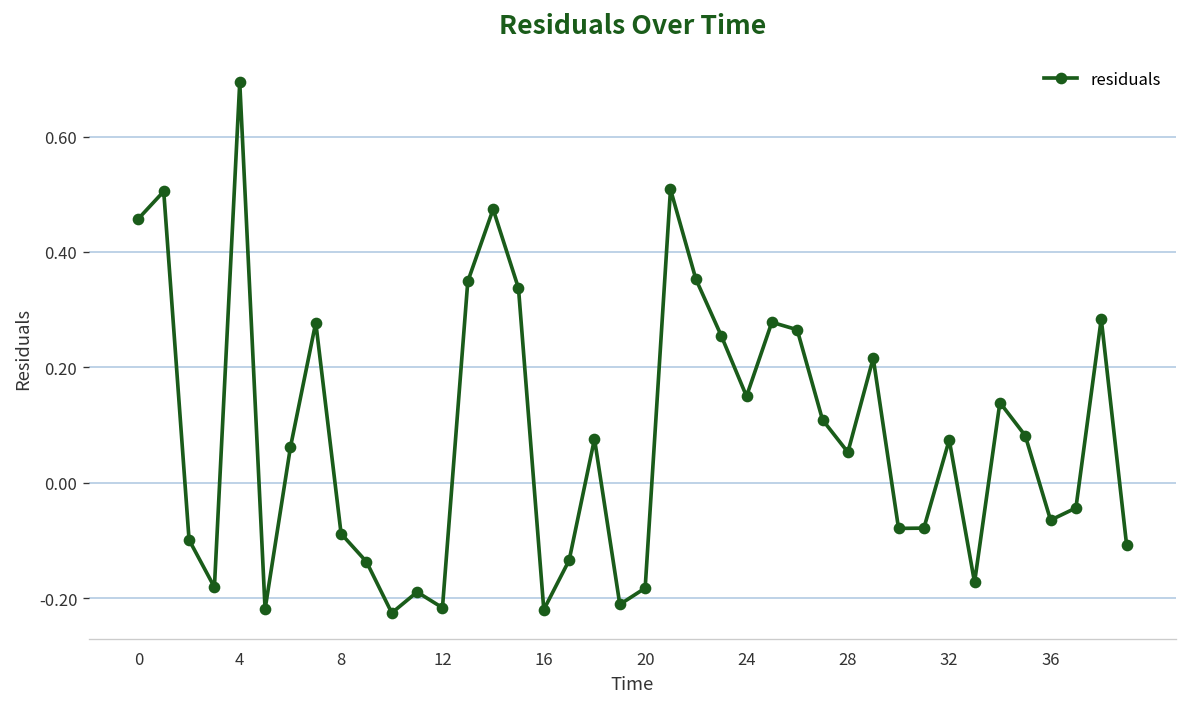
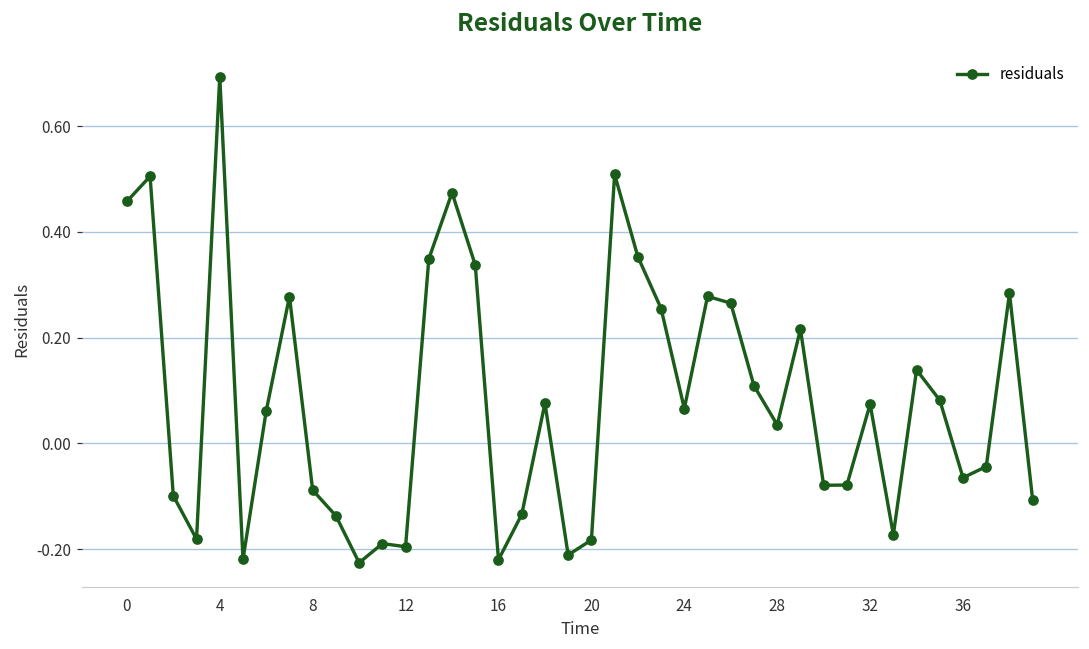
  {
    "0": 0.46,
    "4": 0.69,
    "8": -0.09,
-   "12": -0.22,
+   "12": -0.20,
    "16": -0.22,
    "20": -0.18,
-   "24": 0.15,
-   "28": 0.05,
+   "24": 0.07,
+   "28": 0.04,
    "32": 0.07,
    "36": -0.06
  }
